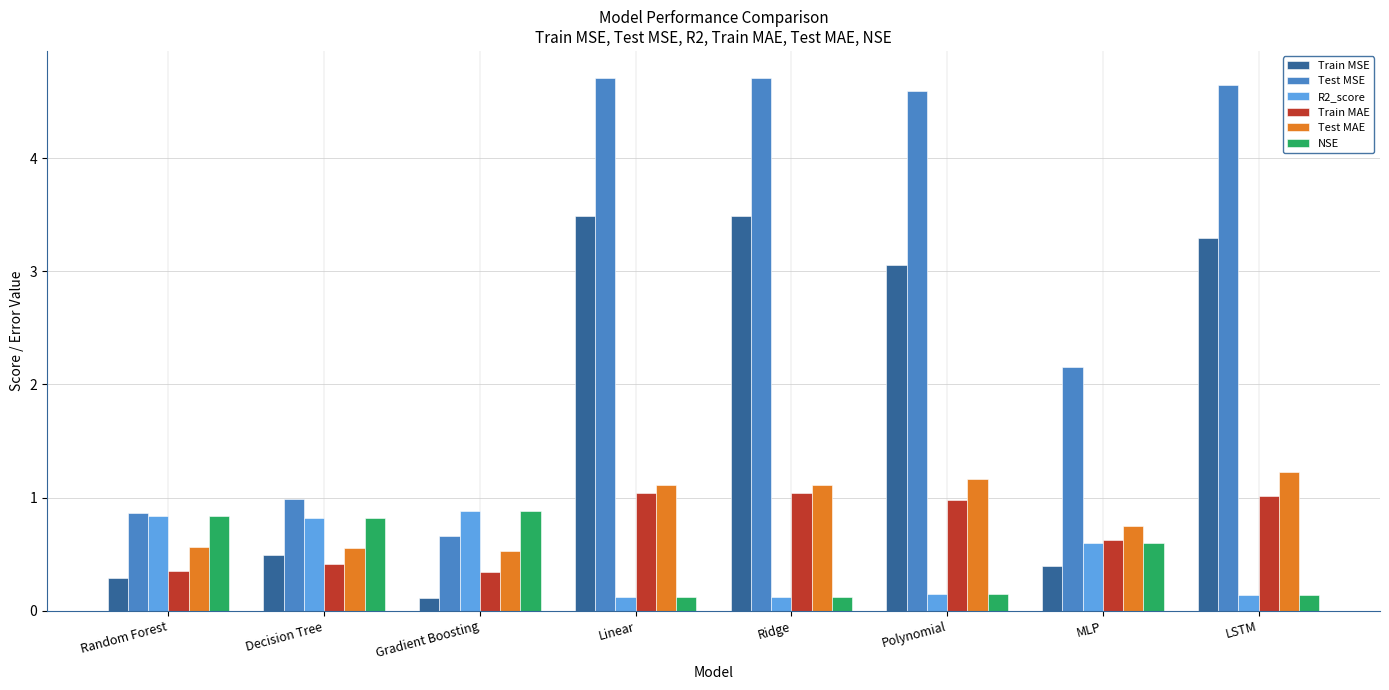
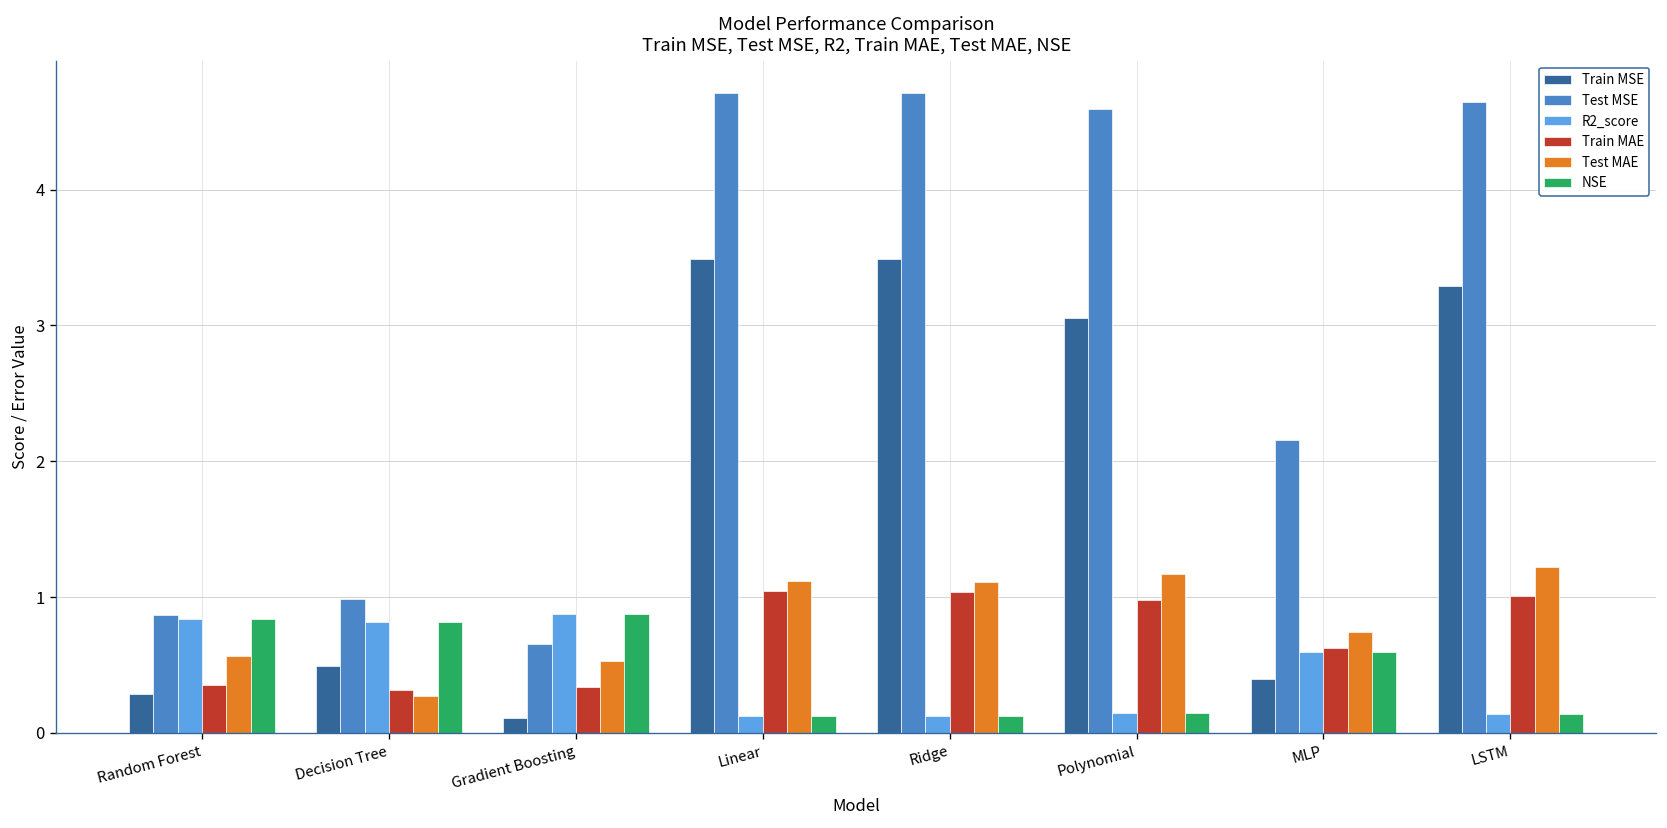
  {
    "Train MSE": {
      "Random Forest": 0.29,
      "Decision Tree": 0.49,
      "Gradient Boosting": 0.11,
      "Linear": 3.49,
      "Ridge": 3.49,
      "Polynomial": 3.05,
      "MLP": 0.40,
      "LSTM": 3.29
    },
    "Train MAE": {
      "Random Forest": 0.35,
-     "Decision Tree": 0.41,
+     "Decision Tree": 0.32,
      "Gradient Boosting": 0.34,
      "Linear": 1.04,
      "Ridge": 1.04,
      "Polynomial": 0.98,
      "MLP": 0.63,
      "LSTM": 1.01
    },
    "Test MAE": {
      "Random Forest": 0.56,
-     "Decision Tree": 0.56,
+     "Decision Tree": 0.27,
      "Gradient Boosting": 0.53,
      "Linear": 1.12,
      "Ridge": 1.11,
      "Polynomial": 1.17,
      "MLP": 0.75,
      "LSTM": 1.22
    },
    "NSE": {
      "Random Forest": 0.84,
      "Decision Tree": 0.82,
      "Gradient Boosting": 0.88,
      "Linear": 0.12,
      "Ridge": 0.12,
      "Polynomial": 0.15,
      "MLP": 0.60,
      "LSTM": 0.14
    }
  }
